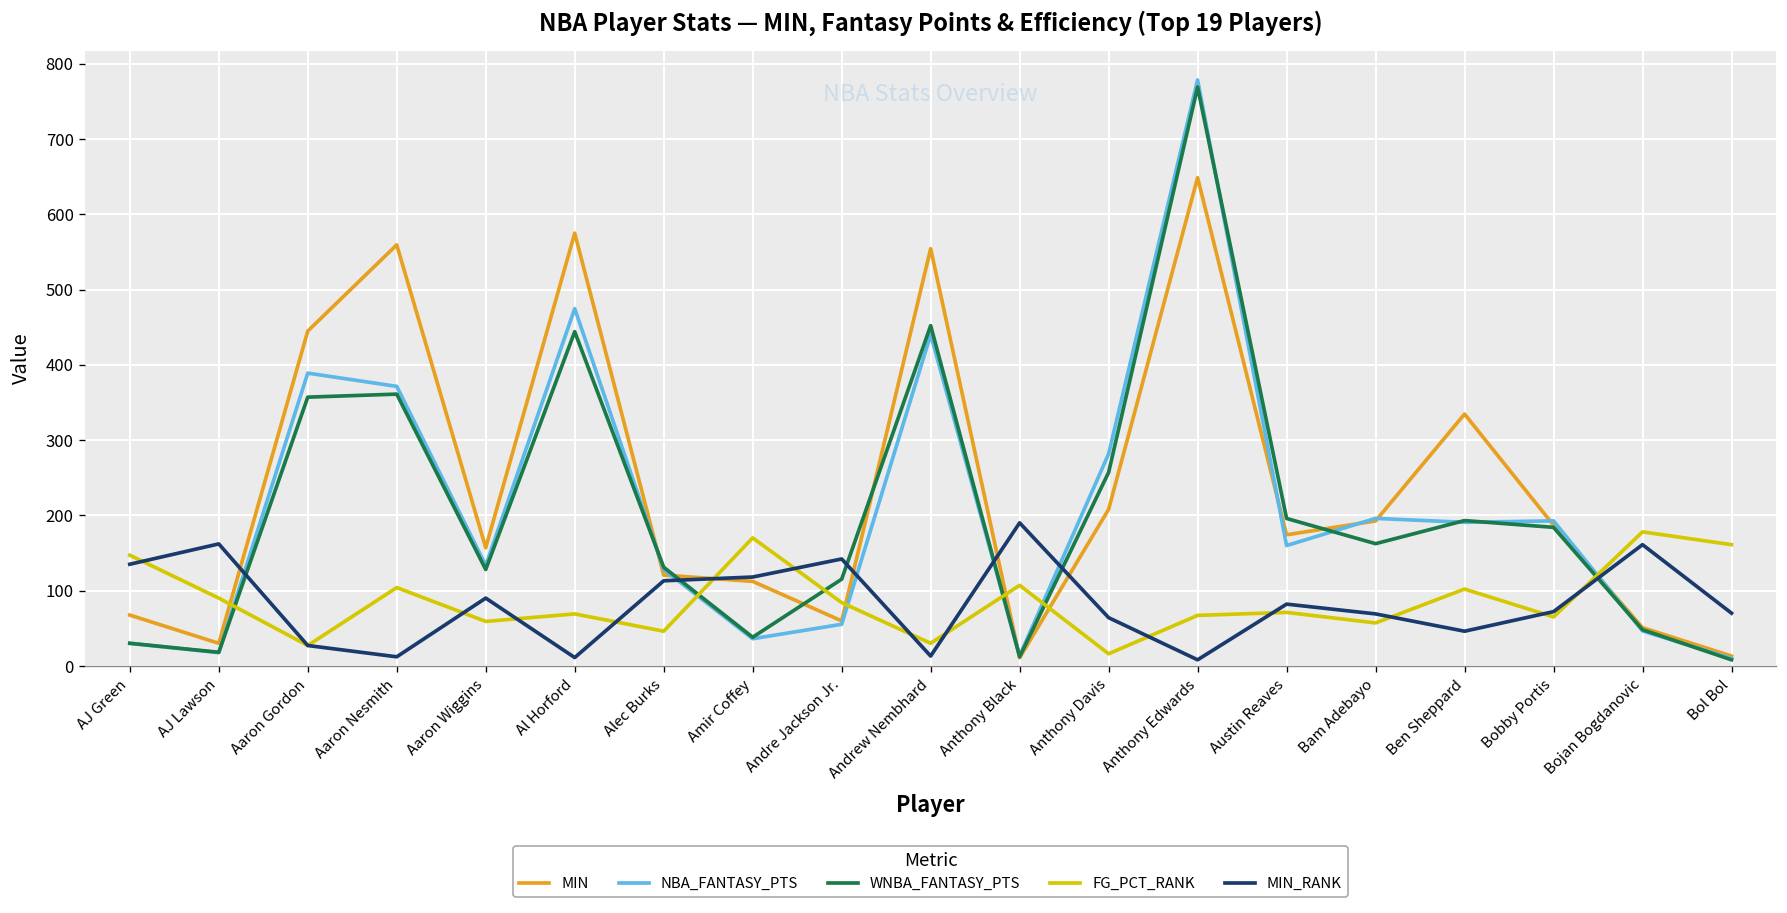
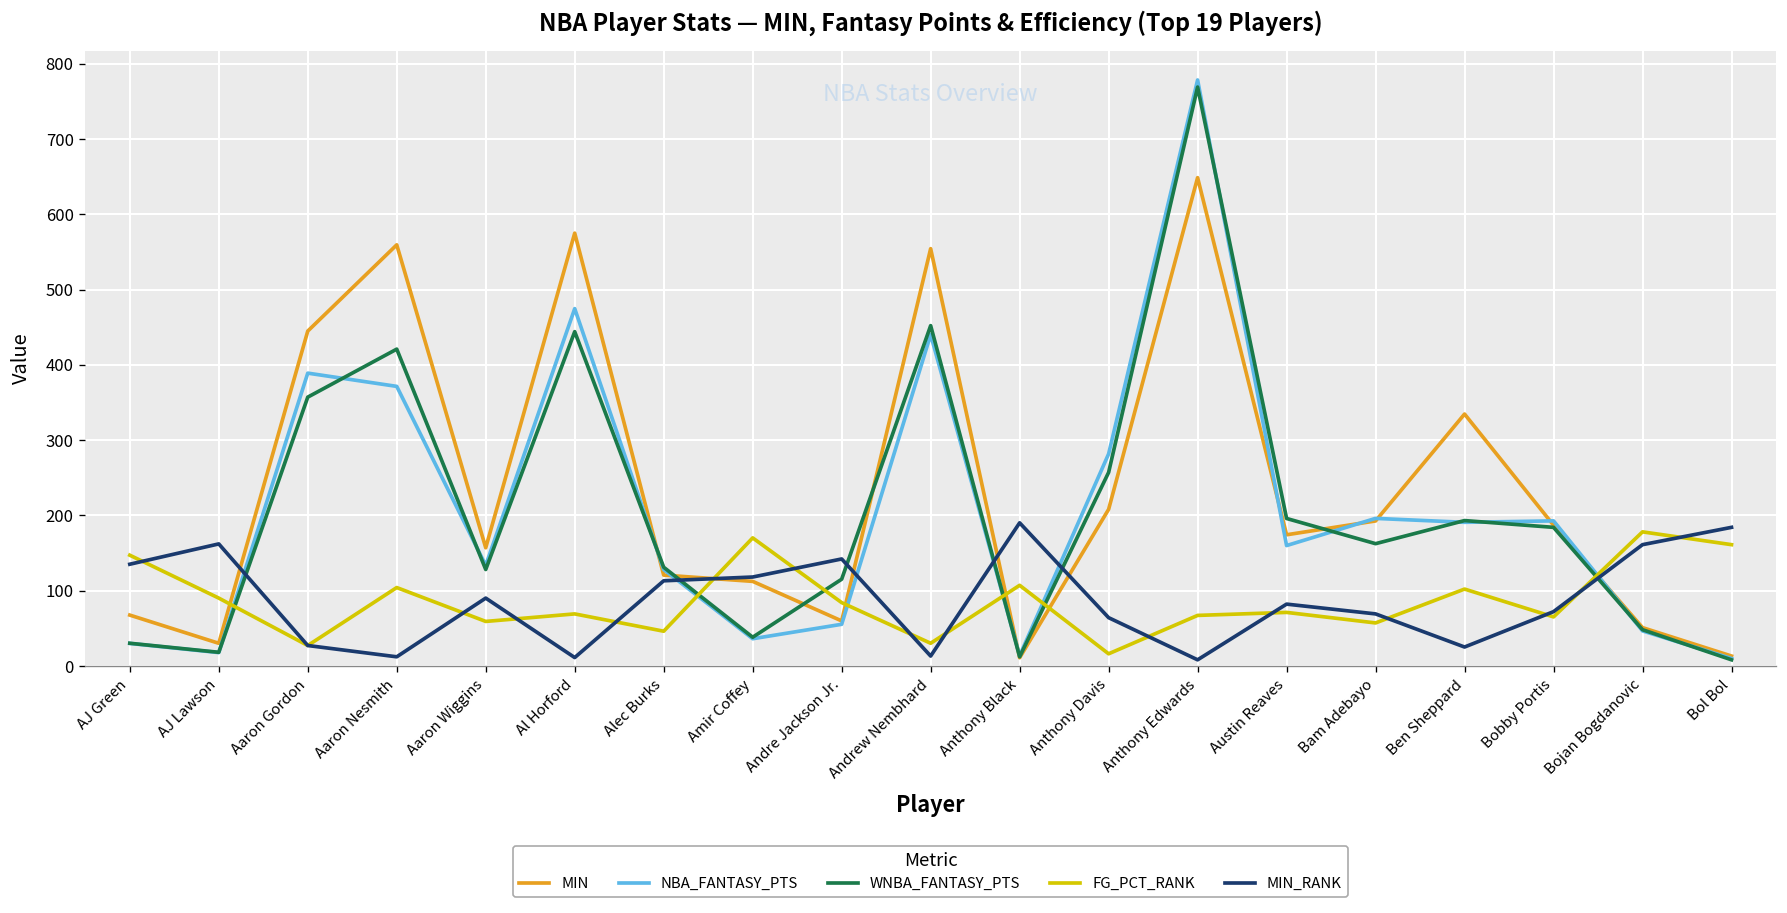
  {
    "NBA_FANTASY_PTS": {
      "Aaron Gordon": 390,
      "Aaron Nesmith": 370,
      "Aaron Wiggins": 130,
      "Al Horford": 470,
      "Andre Jackson Jr.": 60,
      "Andrew Nembhard": 440,
      "Anthony Davis": 280,
      "Anthony Edwards": 780,
      "Austin Reaves": 160,
      "Bobby Portis": 190
    },
    "WNBA_FANTASY_PTS": {
      "Aaron Gordon": 360,
-     "Aaron Nesmith": 360,
+     "Aaron Nesmith": 420,
      "Aaron Wiggins": 130,
      "Al Horford": 440,
      "Andre Jackson Jr.": 120,
      "Andrew Nembhard": 450,
      "Anthony Davis": 260,
      "Anthony Edwards": 770,
      "Austin Reaves": 200,
      "Bam Adebayo": 160
    },
    "MIN_RANK": {
      "AJ Green": 140,
      "AJ Lawson": 160,
      "Aaron Nesmith": 10,
      "Aaron Wiggins": 90,
      "Al Horford": 10,
      "Alec Burks": 110,
      "Amir Coffey": 120,
      "Andre Jackson Jr.": 140,
      "Andrew Nembhard": 10,
      "Anthony Black": 190,
      "Anthony Davis": 60,
      "Anthony Edwards": 10,
      "Austin Reaves": 80,
      "Bam Adebayo": 70,
-     "Ben Sheppard": 50,
+     "Ben Sheppard": 30,
      "Bobby Portis": 70,
      "Bojan Bogdanovic": 160,
-     "Bol Bol": 70
+     "Bol Bol": 180
    }
  }
